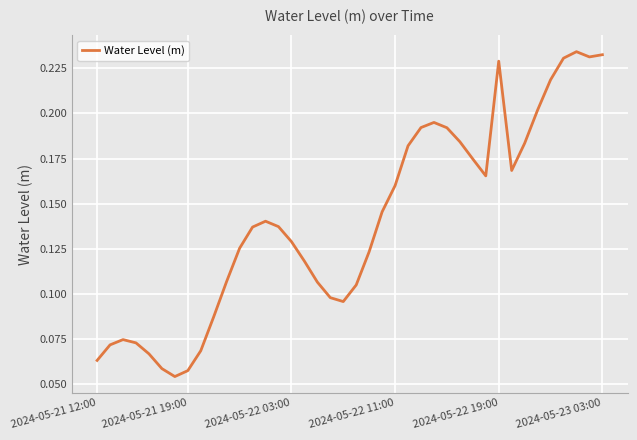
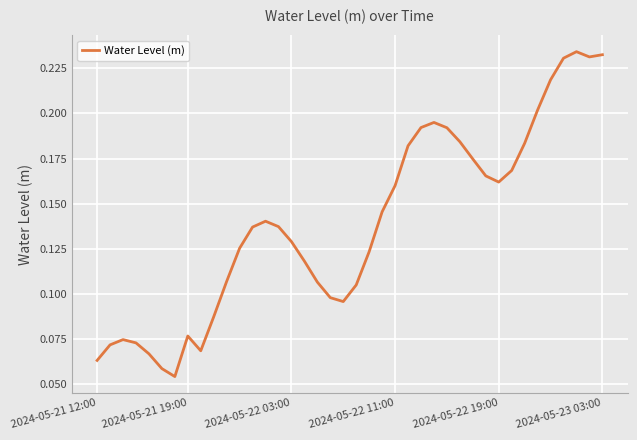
  {
    "2024-05-21 12:00": 0.063,
-   "2024-05-21 19:00": 0.057,
+   "2024-05-21 19:00": 0.076,
    "2024-05-22 03:00": 0.129,
    "2024-05-22 11:00": 0.160,
-   "2024-05-22 19:00": 0.229,
+   "2024-05-22 19:00": 0.162,
    "2024-05-23 03:00": 0.233
  }
